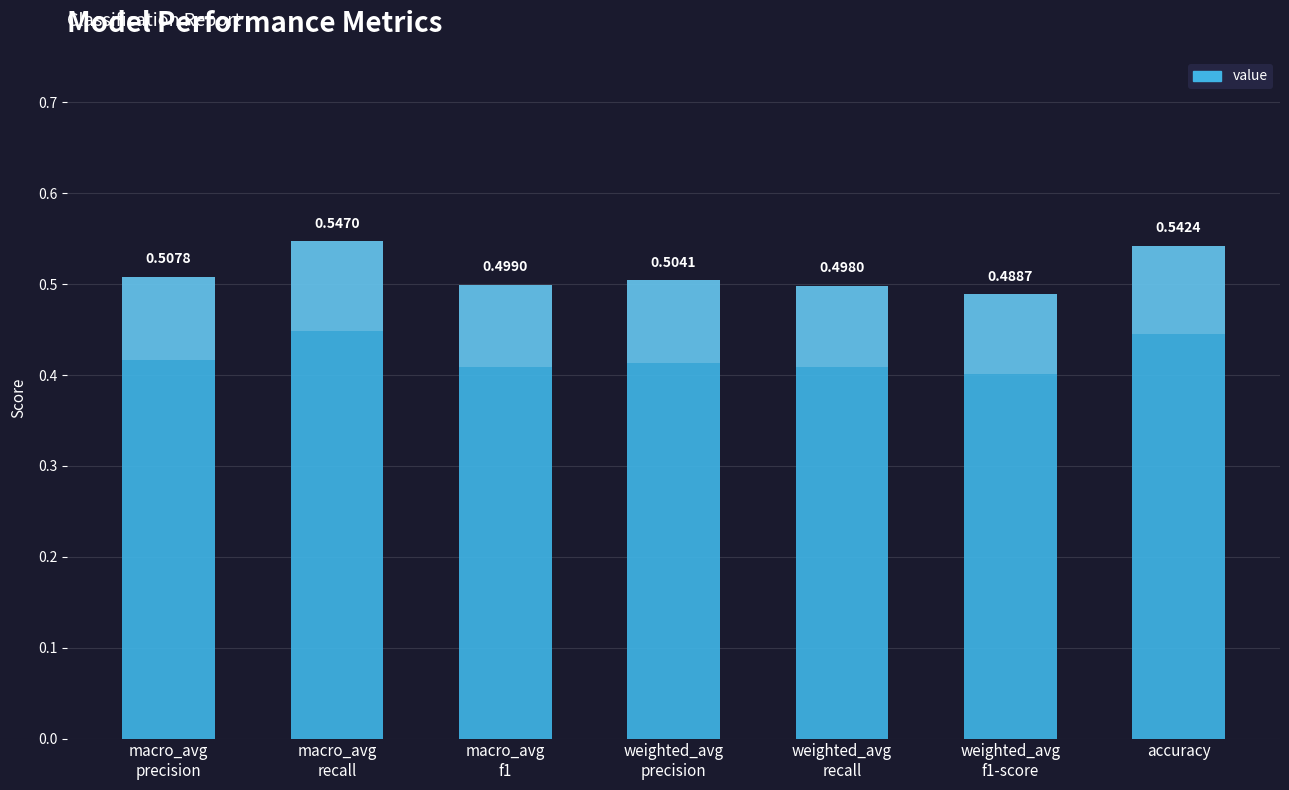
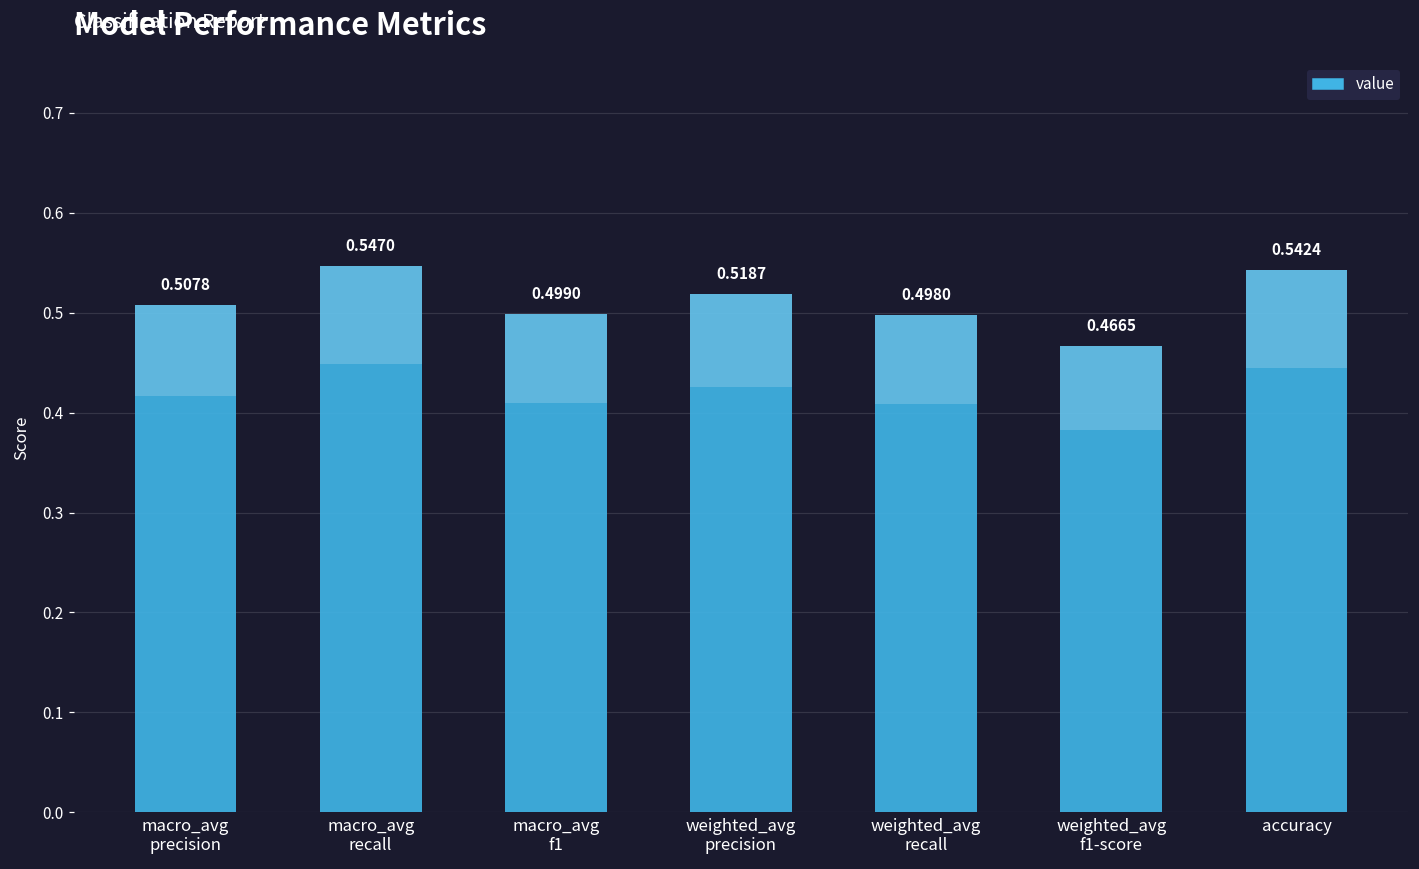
  {
    "value": {
      "macro_avg precision": 0.5078,
      "macro_avg recall": 0.5470,
      "macro_avg f1": 0.4990,
-     "weighted_avg precision": 0.5041,
+     "weighted_avg precision": 0.5187,
      "weighted_avg recall": 0.4980,
-     "weighted_avg f1-score": 0.4887,
+     "weighted_avg f1-score": 0.4665,
      "accuracy": 0.5424
    }
  }
